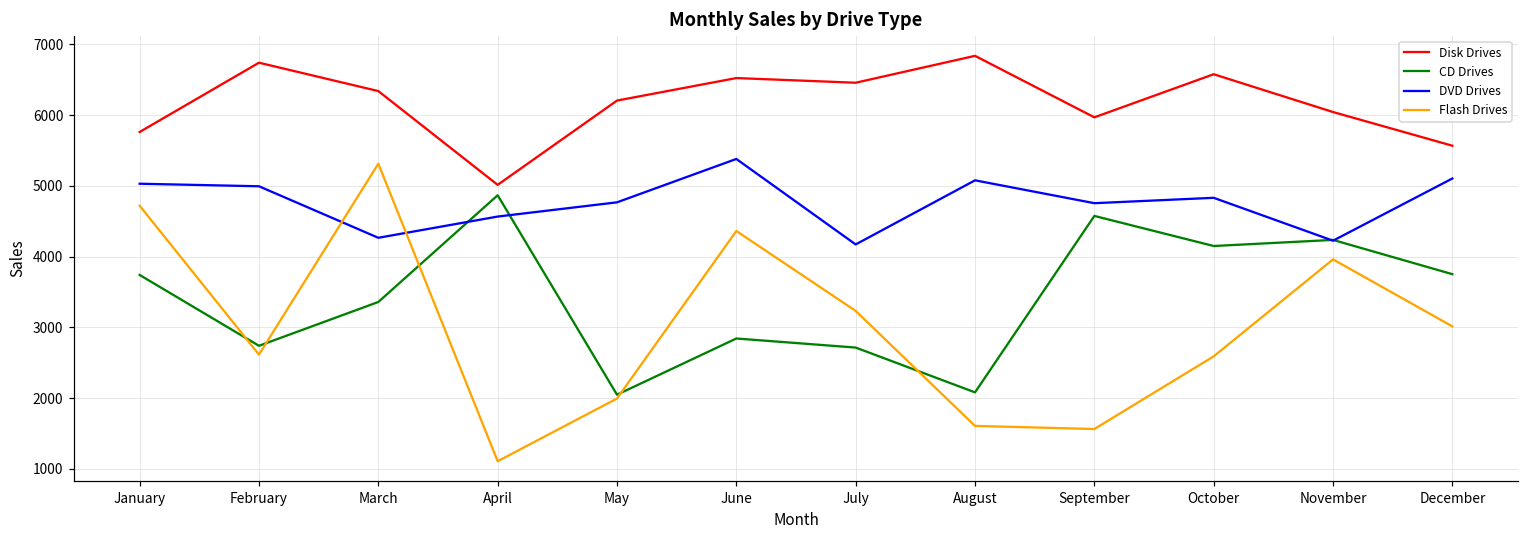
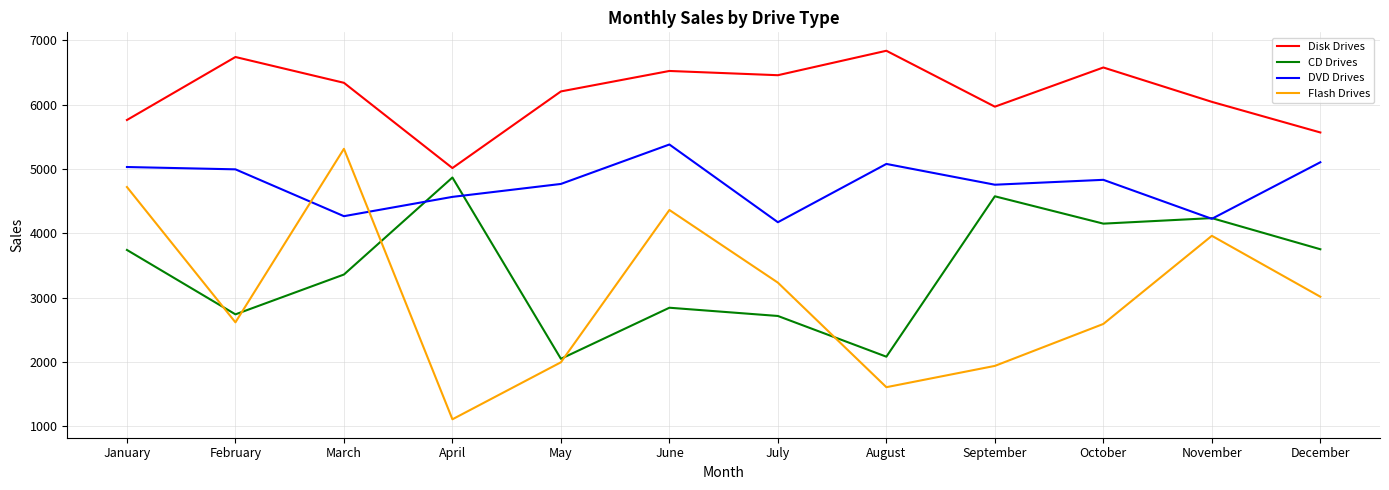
  {
    "Disk Drives": {
      "January": 5800,
      "February": 6700,
      "March": 6300,
      "April": 5000,
      "May": 6200,
      "June": 6500,
      "July": 6500,
      "August": 6800,
      "September": 6000,
      "October": 6600,
      "November": 6000,
      "December": 5600
    },
    "CD Drives": {
      "January": 3700,
      "February": 2700,
      "March": 3400,
      "April": 4900,
      "May": 2000,
      "June": 2800,
      "July": 2700,
      "August": 2100,
      "September": 4600,
      "October": 4100,
      "December": 3800
    },
    "DVD Drives": {
      "January": 5000,
      "February": 5000,
      "March": 4300,
      "April": 4600,
      "May": 4800,
      "June": 5400,
      "July": 4200,
      "August": 5100,
      "September": 4800,
      "October": 4800,
      "December": 5100
    },
    "Flash Drives": {
      "January": 4700,
      "February": 2600,
      "March": 5300,
      "April": 1100,
      "May": 2000,
      "June": 4400,
      "July": 3200,
      "August": 1600,
-     "September": 1600,
+     "September": 1900,
      "October": 2600,
      "November": 4000,
      "December": 3000
    }
  }
